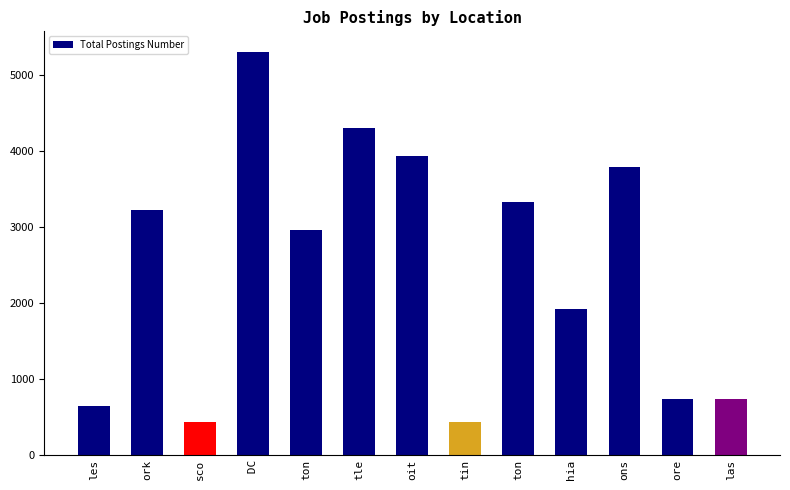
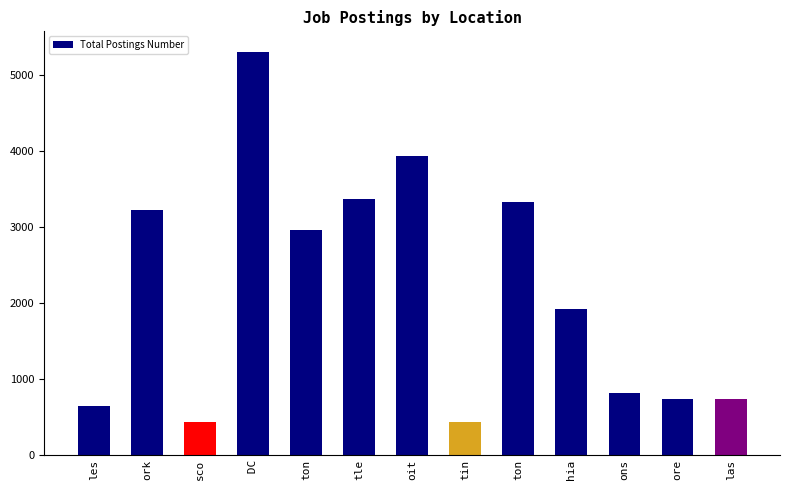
  {
    "les": 600,
    "ork": 3200,
    "sco": 400,
    "DC": 5300,
-   "tle": 4300,
+   "tle": 3400,
    "oit": 3900,
    "tin": 400,
    "hia": 1900,
-   "ons": 3800,
+   "ons": 800,
    "ore": 700,
    "las": 700
  }
